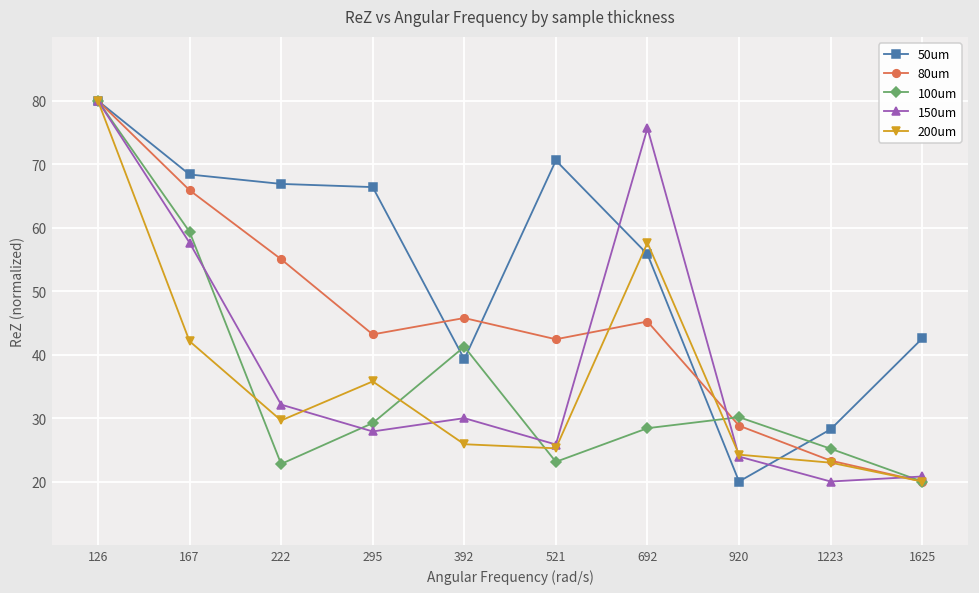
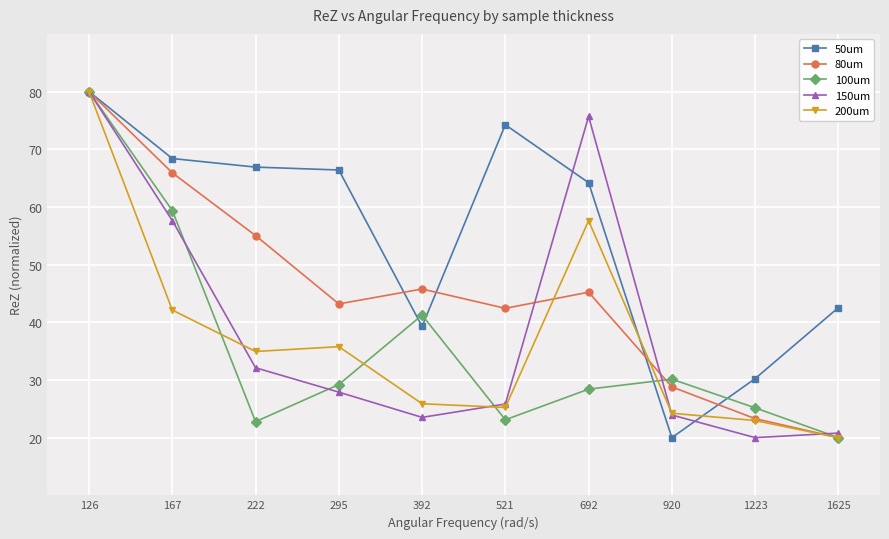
  {
    "50um": {
      "167": 68,
      "222": 67,
      "295": 66,
      "392": 39,
-     "521": 71,
-     "692": 56,
+     "521": 74,
+     "692": 64,
      "920": 20,
-     "1223": 28,
+     "1223": 30,
      "1625": 43
    },
    "80um": {
      "167": 66,
      "222": 55,
      "295": 43,
      "392": 46,
      "521": 42,
      "692": 45,
      "920": 29
    },
    "100um": {
      "167": 59,
      "222": 23,
      "295": 29,
      "392": 41,
      "521": 23,
      "692": 28,
      "920": 30,
      "1223": 25
    },
    "150um": {
      "167": 58,
      "222": 32,
      "295": 28,
-     "392": 30,
+     "392": 24,
      "521": 26,
      "692": 76,
      "1223": 20,
      "1625": 21
    },
    "200um": {
      "167": 42,
-     "222": 30,
+     "222": 35,
      "295": 36,
      "392": 26,
      "521": 25,
      "692": 58
    }
  }
